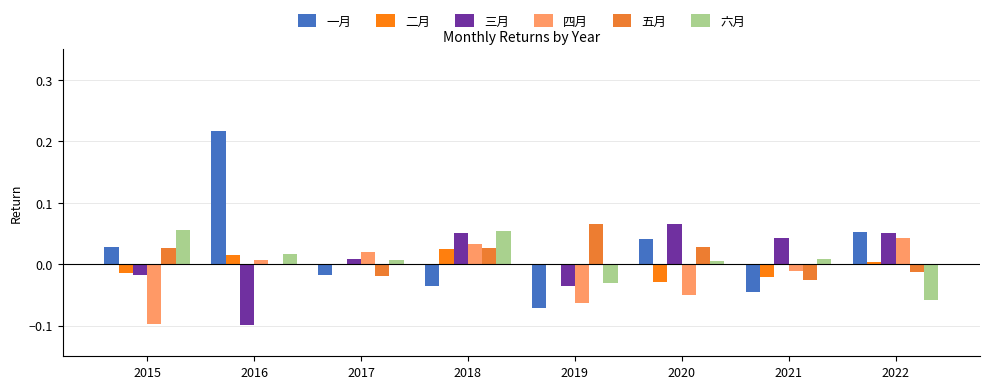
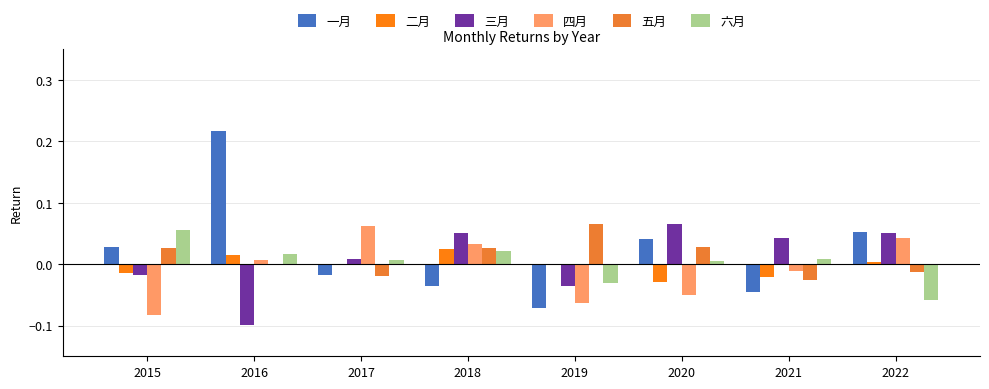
  {
    "一月": {
      "2015": 0.03,
      "2016": 0.22,
      "2017": -0.02,
      "2018": -0.04,
      "2019": -0.07,
      "2020": 0.04,
      "2021": -0.05,
      "2022": 0.05
    },
    "三月": {
      "2015": -0.02,
      "2016": -0.10,
      "2017": 0.01,
      "2018": 0.05,
      "2019": -0.03,
      "2020": 0.07,
      "2021": 0.04,
      "2022": 0.05
    },
    "四月": {
-     "2015": -0.10,
+     "2015": -0.08,
      "2016": 0.01,
-     "2017": 0.02,
+     "2017": 0.06,
      "2018": 0.03,
      "2019": -0.06,
      "2020": -0.05,
      "2021": -0.01,
      "2022": 0.04
    },
    "六月": {
      "2015": 0.05,
      "2016": 0.02,
      "2017": 0.01,
-     "2018": 0.05,
+     "2018": 0.02,
      "2019": -0.03,
      "2020": 0.01,
      "2021": 0.01,
      "2022": -0.06
    }
  }
